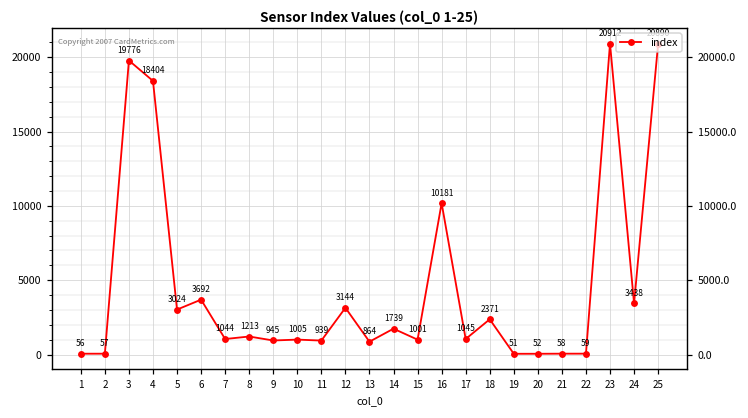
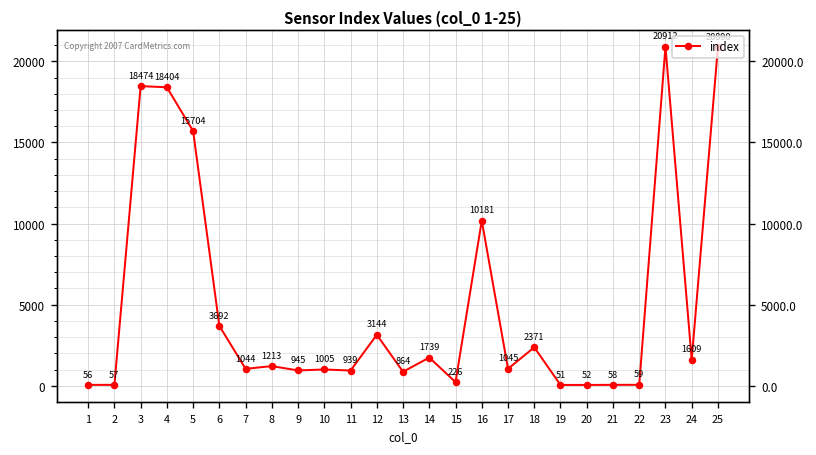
  {
    "1": 56,
    "2": 57,
-   "3": 19776,
+   "3": 18474,
    "4": 18404,
-   "5": 3024,
+   "5": 15704,
    "6": 3692,
    "7": 1044,
    "8": 1213,
    "9": 945,
    "10": 1005,
    "11": 939,
    "12": 3144,
    "13": 864,
    "14": 1739,
-   "15": 1001,
+   "15": 226,
    "16": 10181,
    "17": 1045,
    "18": 2371,
    "19": 51,
    "20": 52,
    "21": 58,
    "22": 59,
-   "24": 3438
+   "24": 1609
  }
